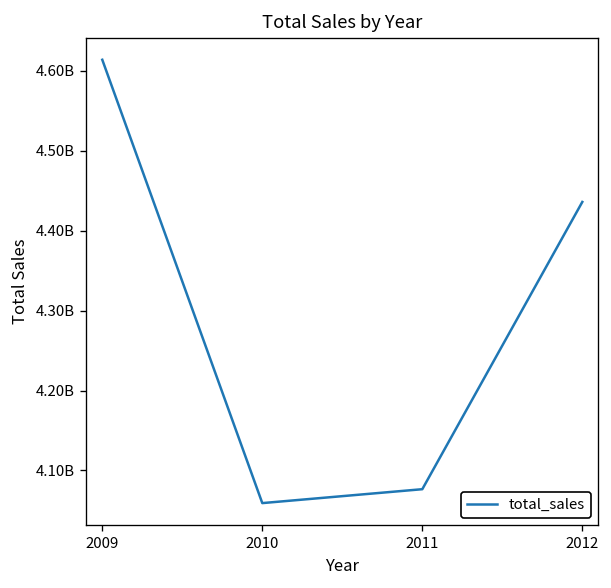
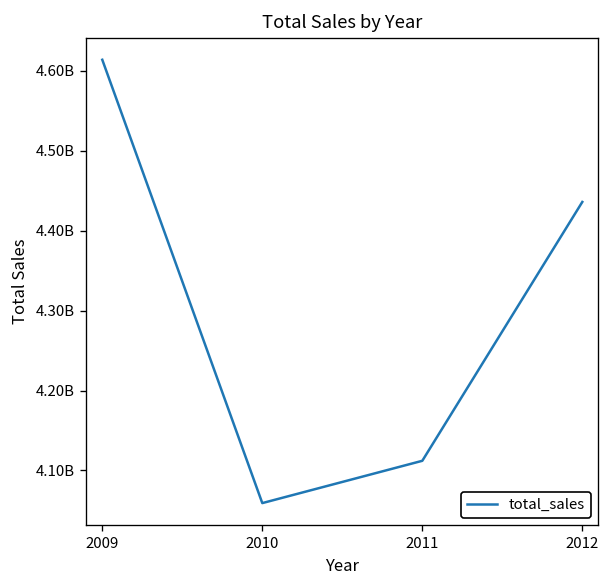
  {
    "2009": 4610000000,
    "2010": 4060000000,
-   "2011": 4080000000,
+   "2011": 4110000000,
    "2012": 4440000000
  }
